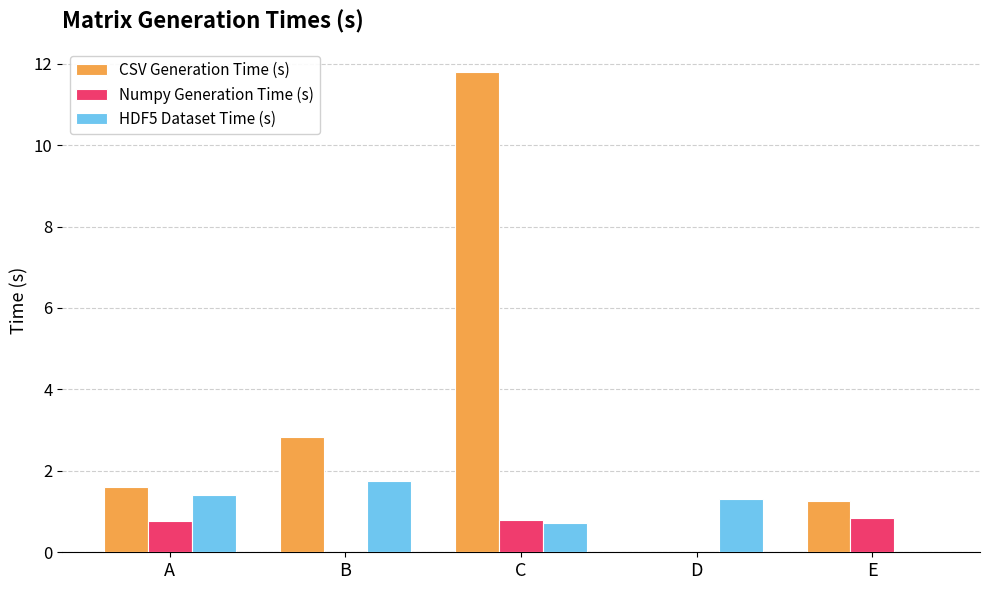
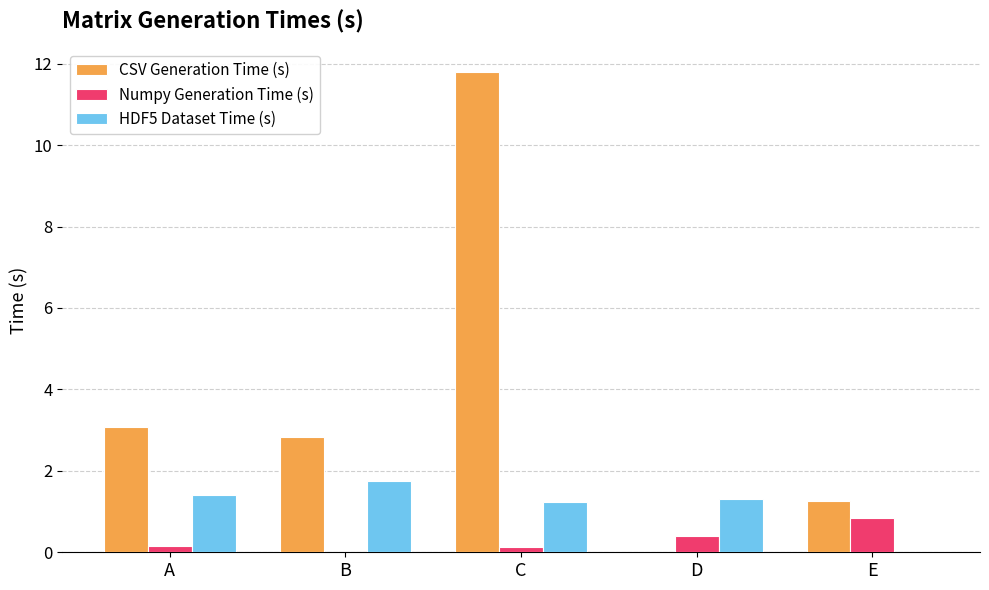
  {
    "CSV Generation Time (s)": {
-     "A": 1.6,
+     "A": 3.1,
      "B": 2.8,
      "C": 11.8,
      "E": 1.3
    },
    "Numpy Generation Time (s)": {
-     "A": 0.8,
-     "C": 0.8,
-     "D": 0.0,
+     "A": 0.1,
+     "C": 0.1,
+     "D": 0.4,
      "E": 0.8
    },
    "HDF5 Dataset Time (s)": {
      "A": 1.4,
      "B": 1.8,
-     "C": 0.7,
+     "C": 1.2,
      "D": 1.3,
      "E": 0.0
    }
  }
